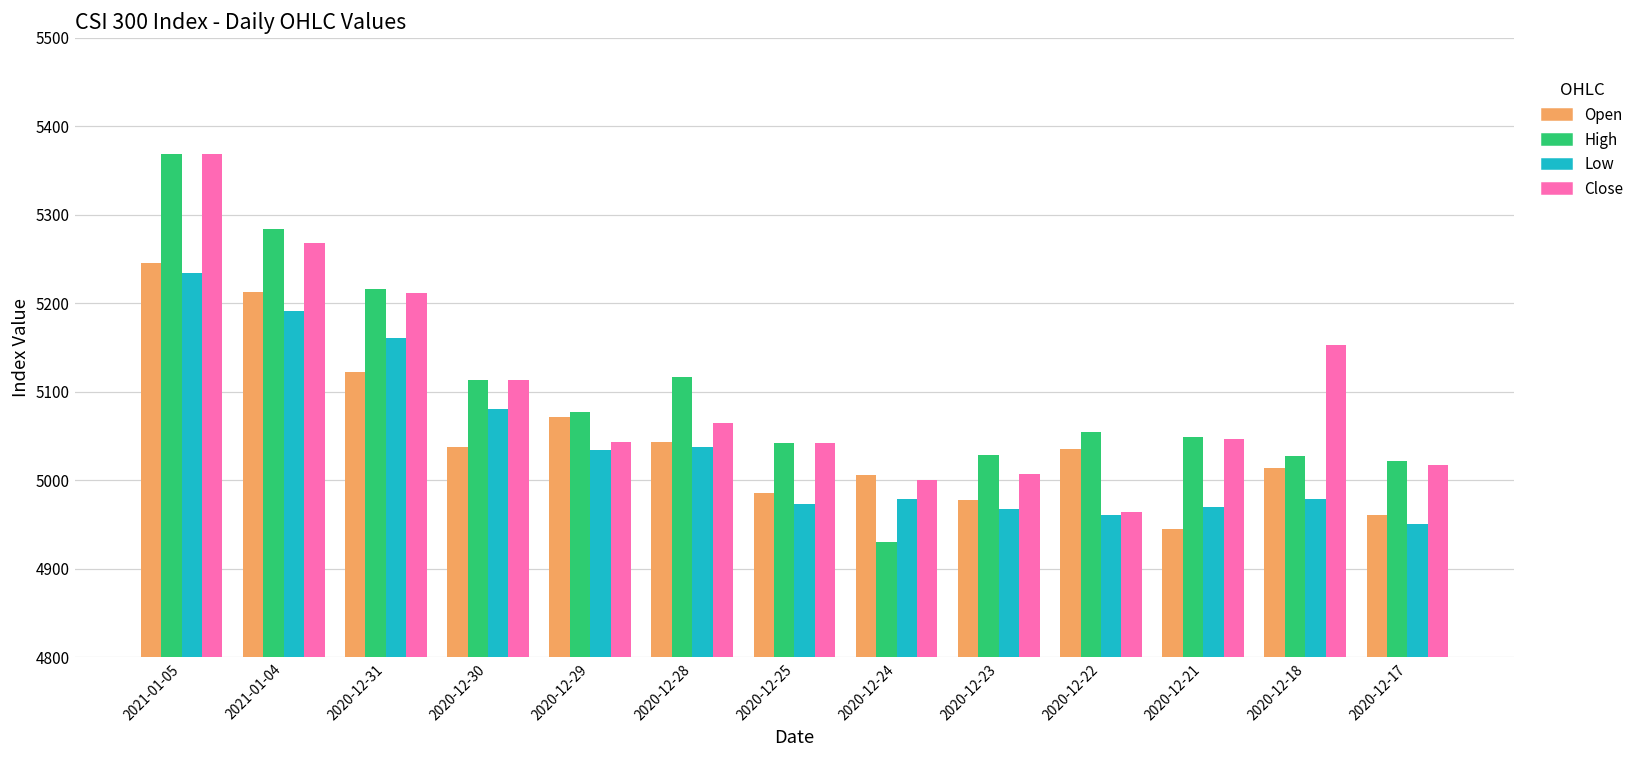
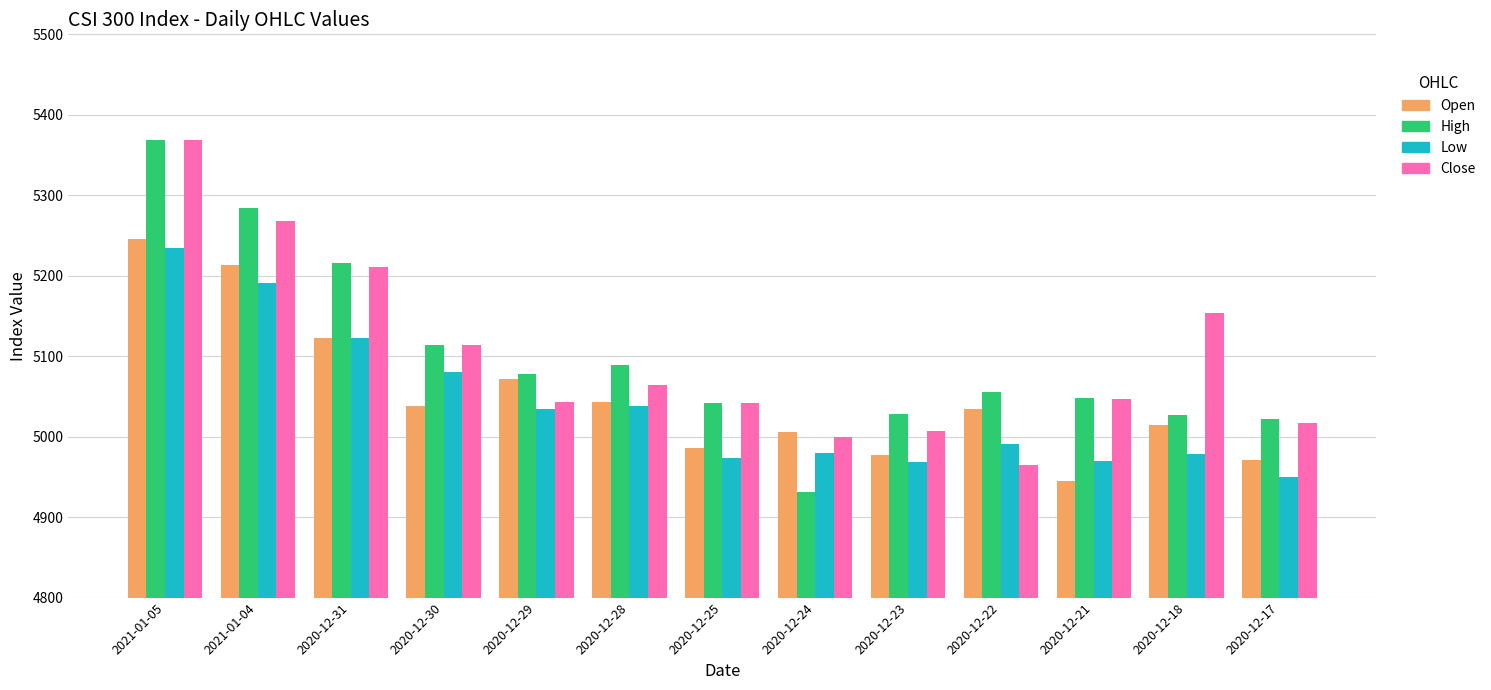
  {
    "Open": {
      "2021-01-05": 5250,
      "2021-01-04": 5210,
      "2020-12-31": 5120,
      "2020-12-30": 5040,
      "2020-12-29": 5070,
      "2020-12-28": 5040,
      "2020-12-25": 4990,
      "2020-12-24": 5010,
      "2020-12-23": 4980,
      "2020-12-22": 5030,
      "2020-12-21": 4940,
      "2020-12-18": 5010,
-     "2020-12-17": 4960
+     "2020-12-17": 4970
    },
    "High": {
      "2021-01-05": 5370,
      "2021-01-04": 5280,
      "2020-12-31": 5220,
      "2020-12-30": 5110,
      "2020-12-29": 5080,
-     "2020-12-28": 5120,
+     "2020-12-28": 5090,
      "2020-12-25": 5040,
      "2020-12-24": 4930,
      "2020-12-23": 5030,
      "2020-12-22": 5060,
      "2020-12-21": 5050,
      "2020-12-18": 5030,
      "2020-12-17": 5020
    },
    "Low": {
      "2021-01-05": 5230,
      "2021-01-04": 5190,
-     "2020-12-31": 5160,
+     "2020-12-31": 5120,
      "2020-12-30": 5080,
      "2020-12-29": 5030,
      "2020-12-28": 5040,
      "2020-12-25": 4970,
      "2020-12-24": 4980,
      "2020-12-23": 4970,
-     "2020-12-22": 4960,
+     "2020-12-22": 4990,
      "2020-12-21": 4970,
      "2020-12-18": 4980,
      "2020-12-17": 4950
    },
    "Close": {
      "2021-01-05": 5370,
      "2021-01-04": 5270,
      "2020-12-31": 5210,
      "2020-12-30": 5110,
      "2020-12-29": 5040,
      "2020-12-28": 5060,
      "2020-12-25": 5040,
      "2020-12-24": 5000,
      "2020-12-23": 5010,
      "2020-12-22": 4960,
      "2020-12-21": 5050,
      "2020-12-18": 5150,
      "2020-12-17": 5020
    }
  }
